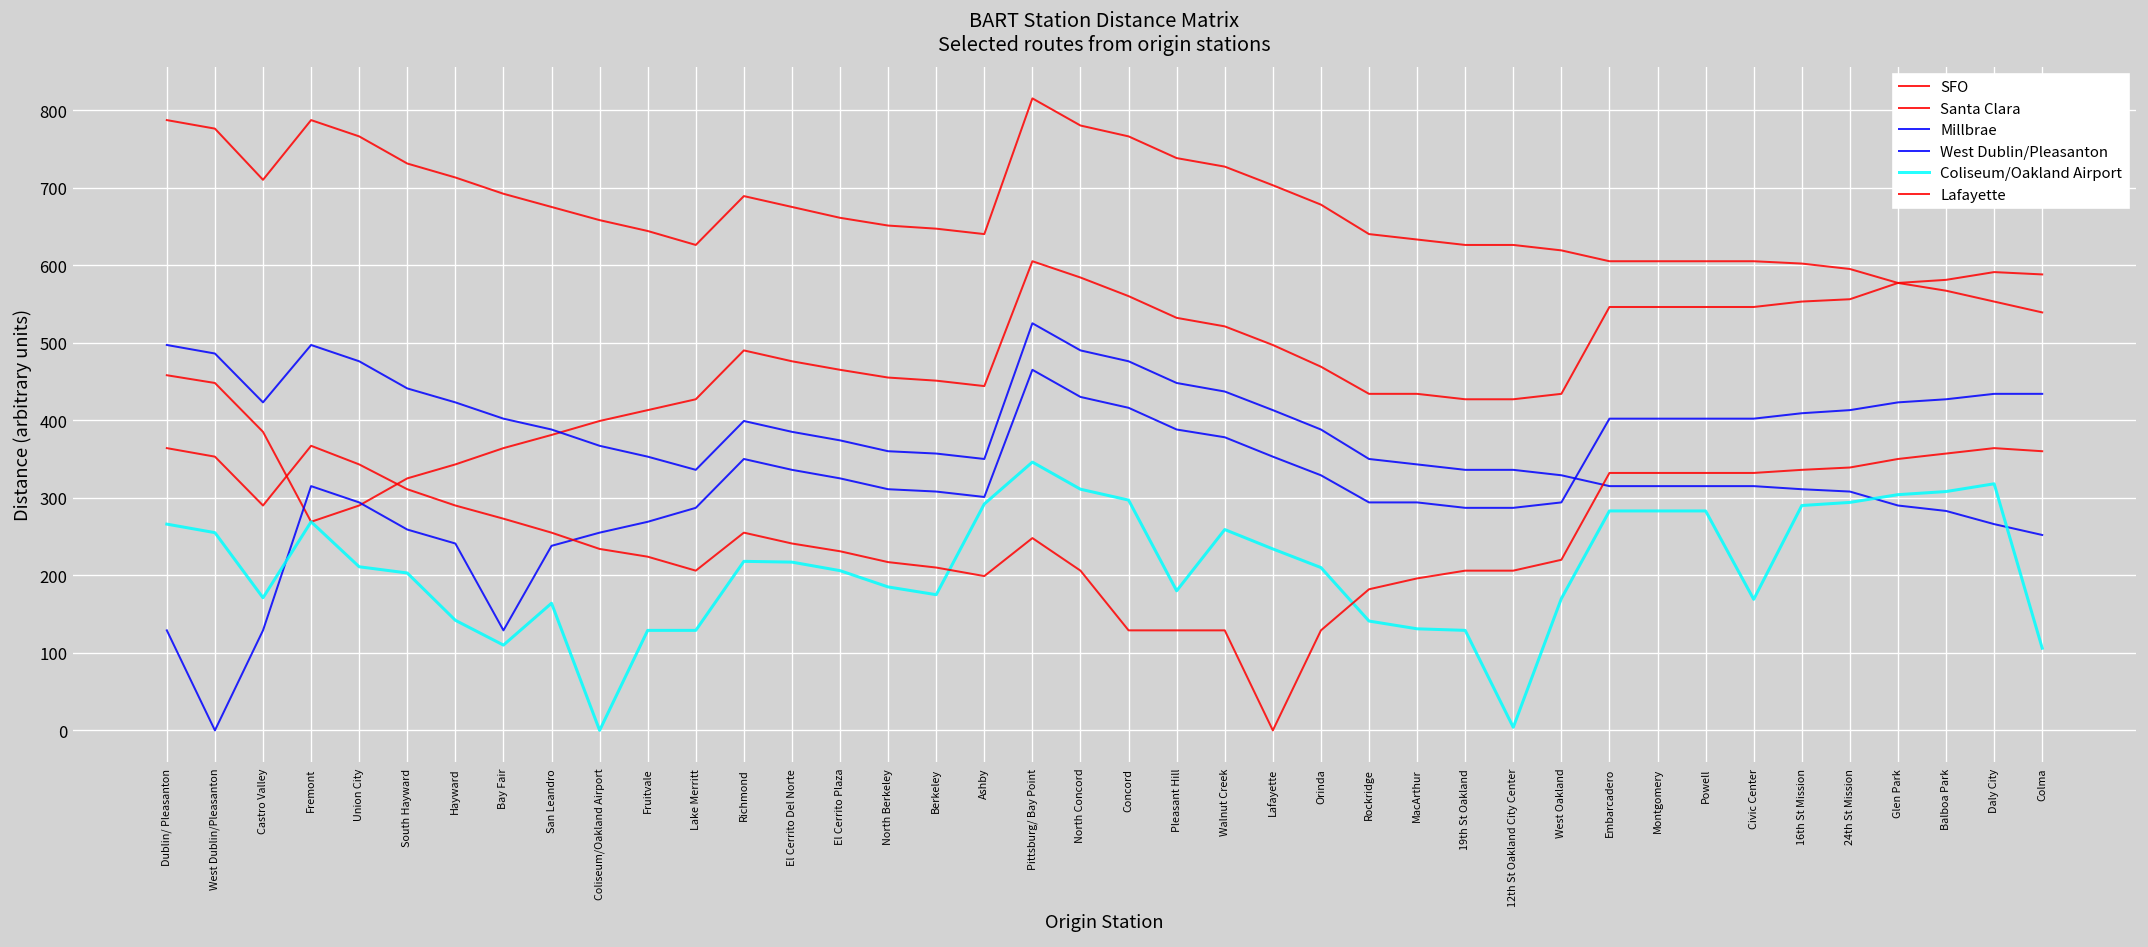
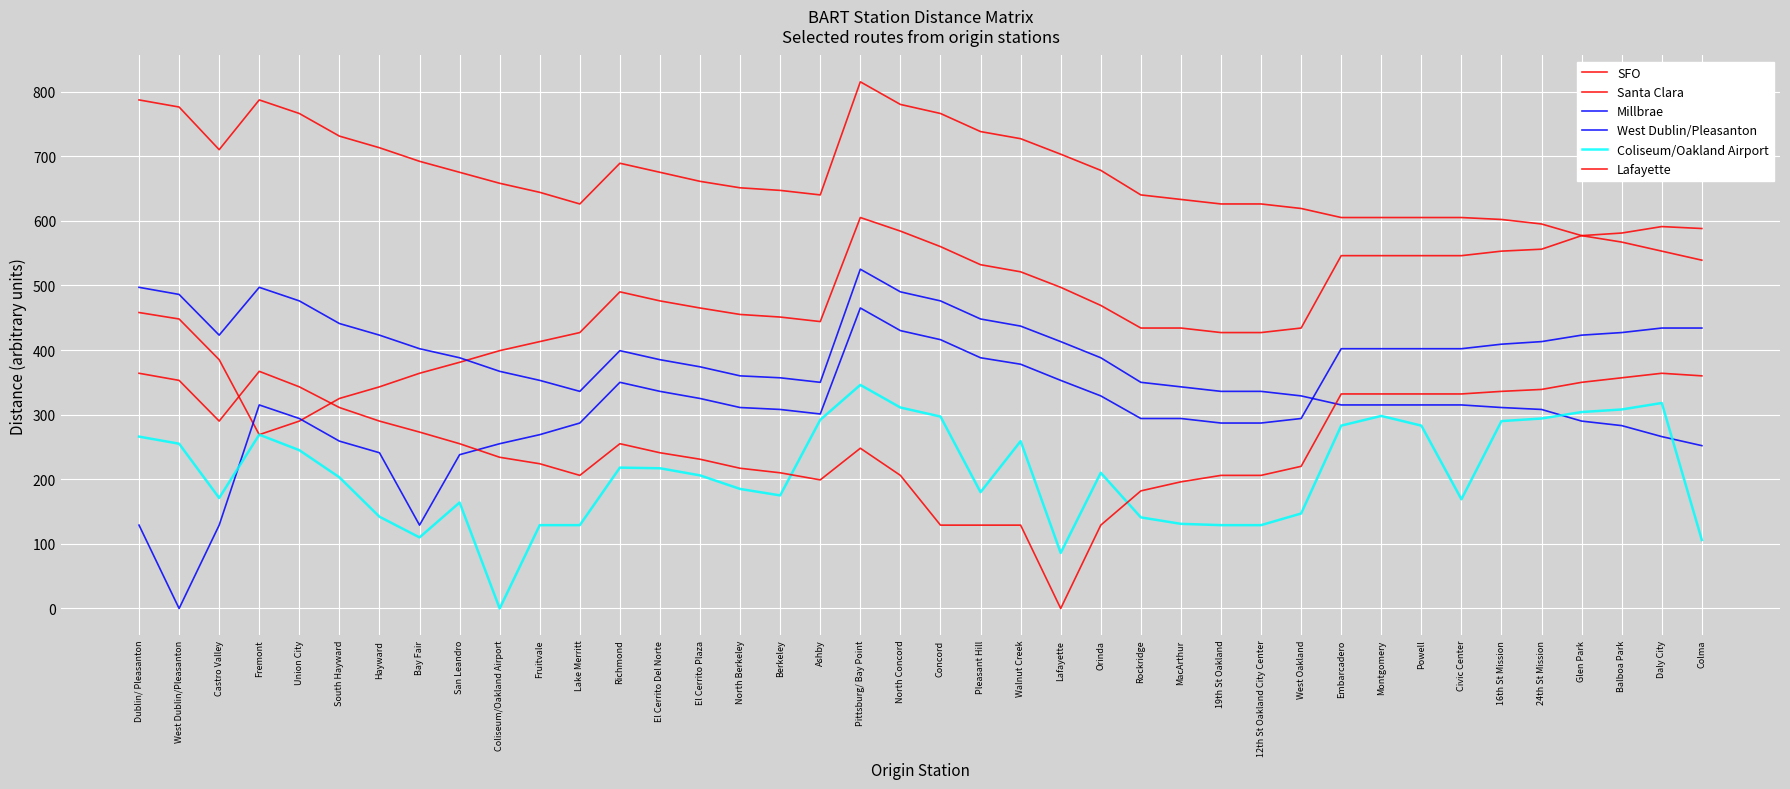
  {
    "Coliseum/Oakland Airport": {
      "Dublin/ Pleasanton": 270,
      "West Dublin/Pleasanton": 260,
      "Castro Valley": 170,
-     "Union City": 210,
+     "Union City": 250,
      "South Hayward": 200,
      "Hayward": 140,
      "Bay Fair": 110,
      "San Leandro": 160,
      "Coliseum/Oakland Airport": 0,
      "Fruitvale": 130,
      "Lake Merritt": 130,
      "Richmond": 220,
      "El Cerrito Del Norte": 220,
      "El Cerrito Plaza": 210,
      "North Berkeley": 190,
      "Berkeley": 180,
      "Ashby": 290,
      "Pittsburg/ Bay Point": 350,
      "North Concord": 310,
      "Concord": 300,
      "Pleasant Hill": 180,
      "Walnut Creek": 260,
-     "Lafayette": 230,
+     "Lafayette": 90,
      "Orinda": 210,
      "Rockridge": 140,
      "MacArthur": 130,
      "19th St Oakland": 130,
-     "12th St Oakland City Center": 0,
-     "West Oakland": 170,
+     "12th St Oakland City Center": 130,
+     "West Oakland": 150,
      "Embarcadero": 280,
-     "Montgomery": 280,
+     "Montgomery": 300,
      "Powell": 280,
      "Civic Center": 170,
      "16th St Mission": 290,
      "24th St Mission": 290,
      "Glen Park": 300,
      "Balboa Park": 310,
      "Daly City": 320,
      "Colma": 110
    }
  }
